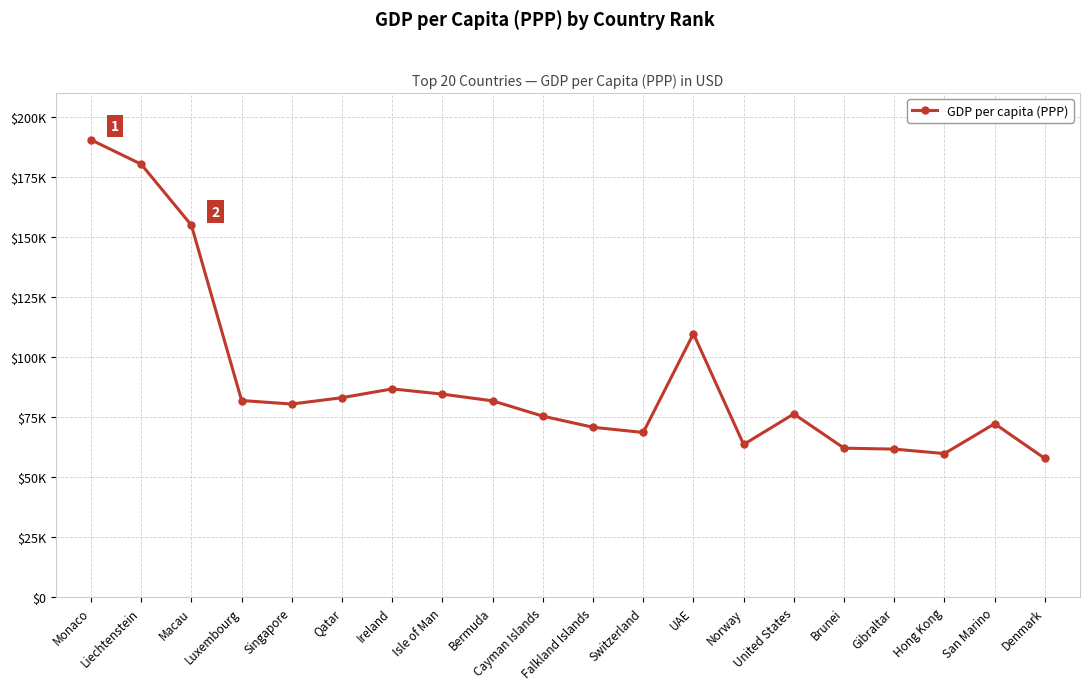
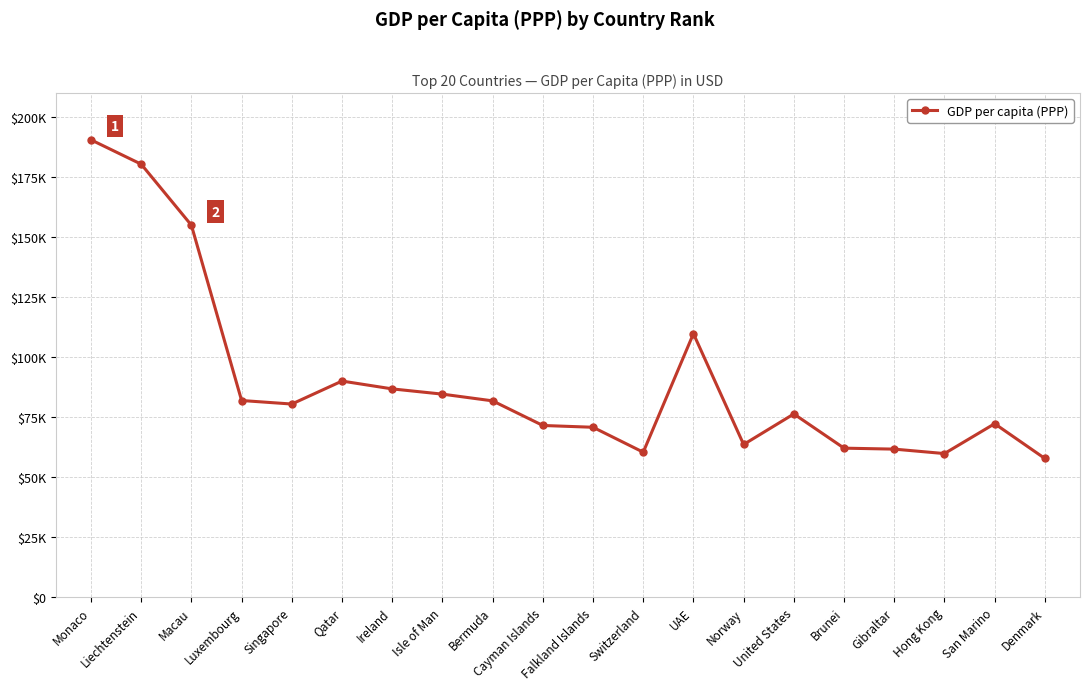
  {
    "Liechtenstein": "$180000",
    "Luxembourg": "$82000",
    "Singapore": "$80000",
-   "Qatar": "$83000",
+   "Qatar": "$90000",
    "Ireland": "$87000",
    "Isle of Man": "$85000",
    "Bermuda": "$82000",
-   "Cayman Islands": "$75000",
+   "Cayman Islands": "$72000",
    "Falkland Islands": "$71000",
-   "Switzerland": "$69000",
+   "Switzerland": "$60000",
    "UAE": "$110000",
    "Norway": "$64000",
    "United States": "$76000",
    "Brunei": "$62000",
    "Gibraltar": "$62000",
    "Hong Kong": "$60000",
    "San Marino": "$72000",
    "Denmark": "$58000"
  }
